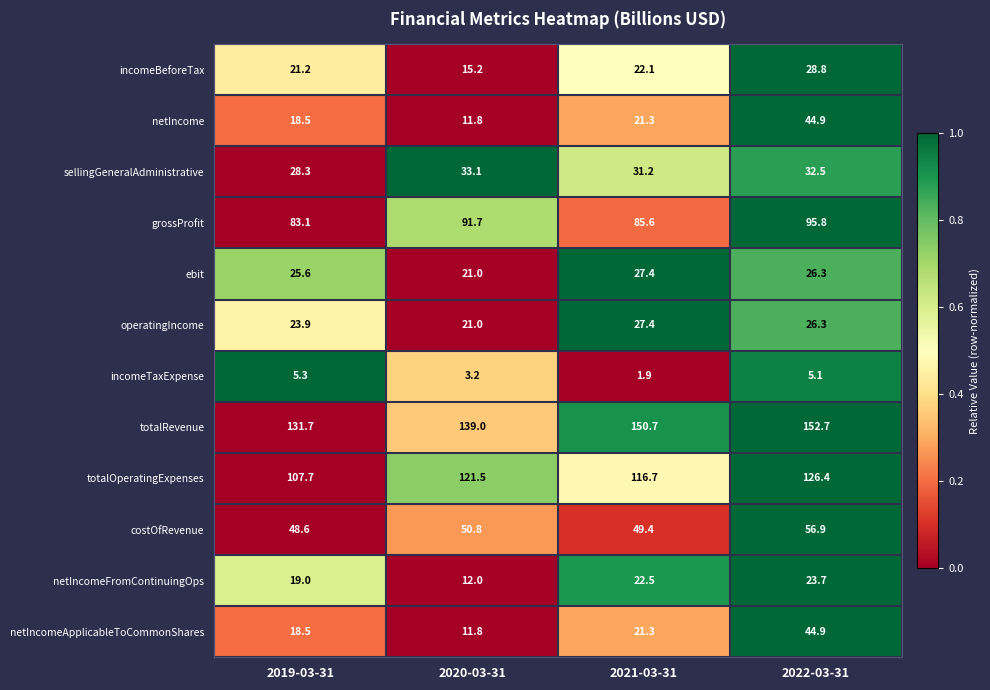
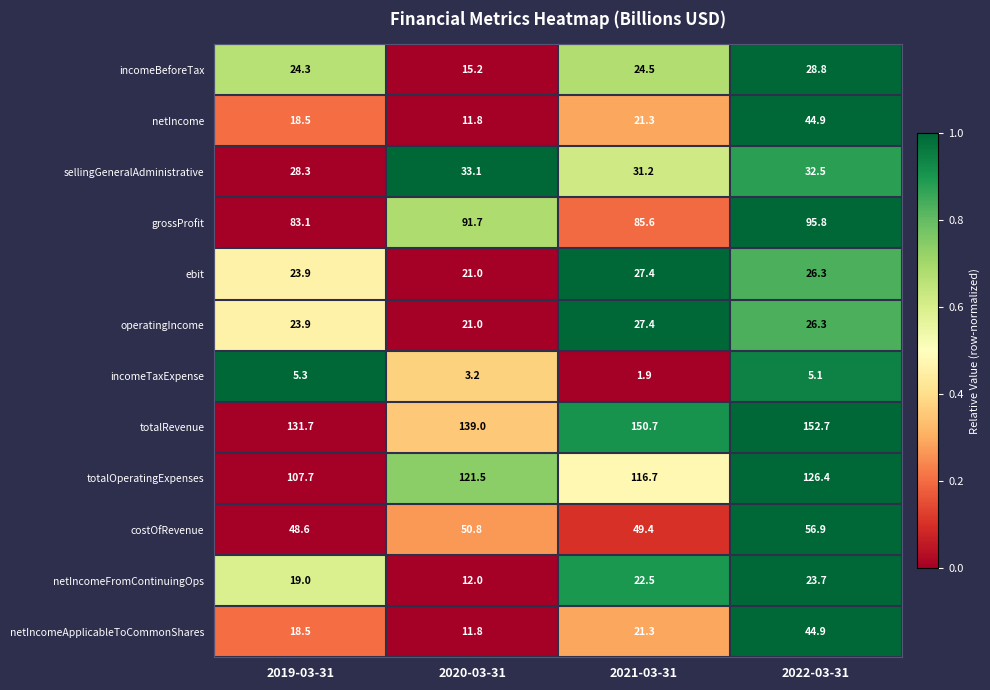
  {
    "incomeBeforeTax": {
-     "2019-03-31": 21.2,
+     "2019-03-31": 24.3,
      "2020-03-31": 15.2,
-     "2021-03-31": 22.1,
+     "2021-03-31": 24.5,
      "2022-03-31": 28.8
    },
    "netIncome": {
      "2019-03-31": 18.5,
      "2020-03-31": 11.8,
      "2021-03-31": 21.3,
      "2022-03-31": 44.9
    },
    "sellingGeneralAdministrative": {
      "2019-03-31": 28.3,
      "2020-03-31": 33.1,
      "2021-03-31": 31.2,
      "2022-03-31": 32.5
    },
    "grossProfit": {
      "2019-03-31": 83.1,
      "2020-03-31": 91.7,
      "2021-03-31": 85.6,
      "2022-03-31": 95.8
    },
    "ebit": {
-     "2019-03-31": 25.6,
+     "2019-03-31": 23.9,
      "2020-03-31": 21.0,
      "2021-03-31": 27.4,
      "2022-03-31": 26.3
    },
    "operatingIncome": {
      "2019-03-31": 23.9,
      "2020-03-31": 21.0,
      "2021-03-31": 27.4,
      "2022-03-31": 26.3
    },
    "incomeTaxExpense": {
      "2019-03-31": 5.3,
      "2020-03-31": 3.2,
      "2021-03-31": 1.9,
      "2022-03-31": 5.1
    },
    "totalRevenue": {
      "2019-03-31": 131.7,
      "2020-03-31": 139.0,
      "2021-03-31": 150.7,
      "2022-03-31": 152.7
    },
    "totalOperatingExpenses": {
      "2019-03-31": 107.7,
      "2020-03-31": 121.5,
      "2021-03-31": 116.7,
      "2022-03-31": 126.4
    },
    "costOfRevenue": {
      "2019-03-31": 48.6,
      "2020-03-31": 50.8,
      "2021-03-31": 49.4,
      "2022-03-31": 56.9
    },
    "netIncomeFromContinuingOps": {
      "2019-03-31": 19.0,
      "2020-03-31": 12.0,
      "2021-03-31": 22.5,
      "2022-03-31": 23.7
    },
    "netIncomeApplicableToCommonShares": {
      "2019-03-31": 18.5,
      "2020-03-31": 11.8,
      "2021-03-31": 21.3,
      "2022-03-31": 44.9
    }
  }
